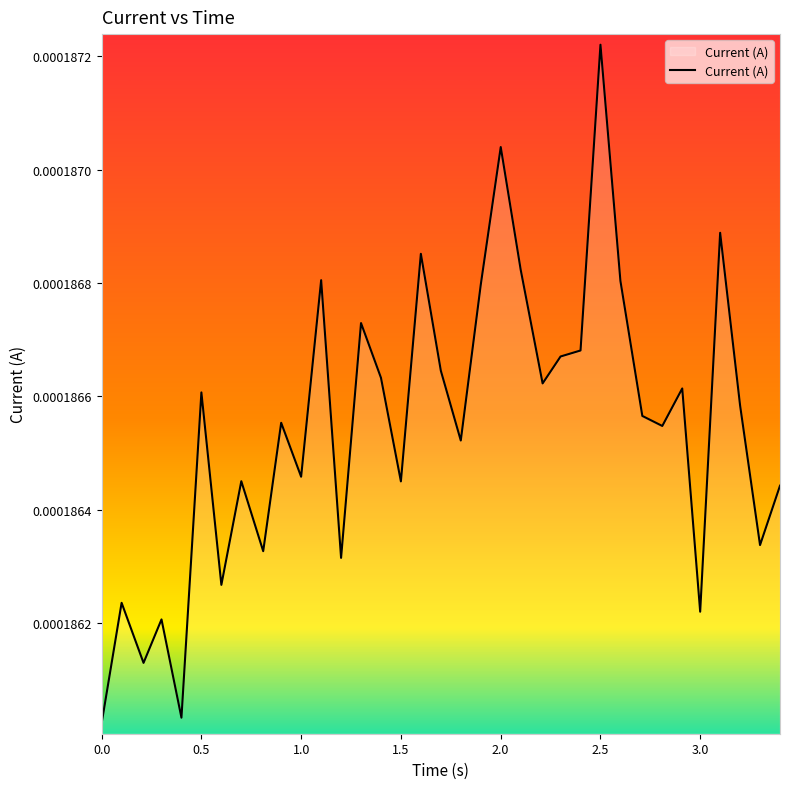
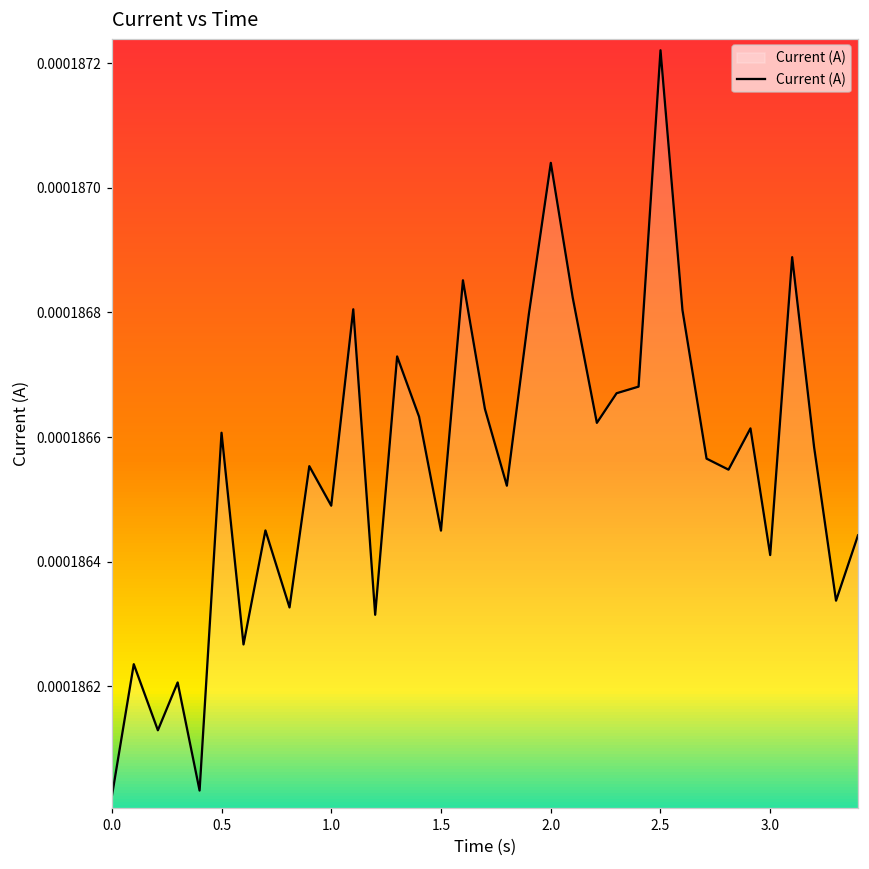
  {
    "0.0": 0.00018602,
    "0.5": 0.00018661,
-   "1.0": 0.00018646,
+   "1.0": 0.00018649,
    "1.5": 0.00018645,
    "2.0": 0.00018704,
    "2.5": 0.00018722,
-   "3.0": 0.00018622
+   "3.0": 0.00018641
  }
